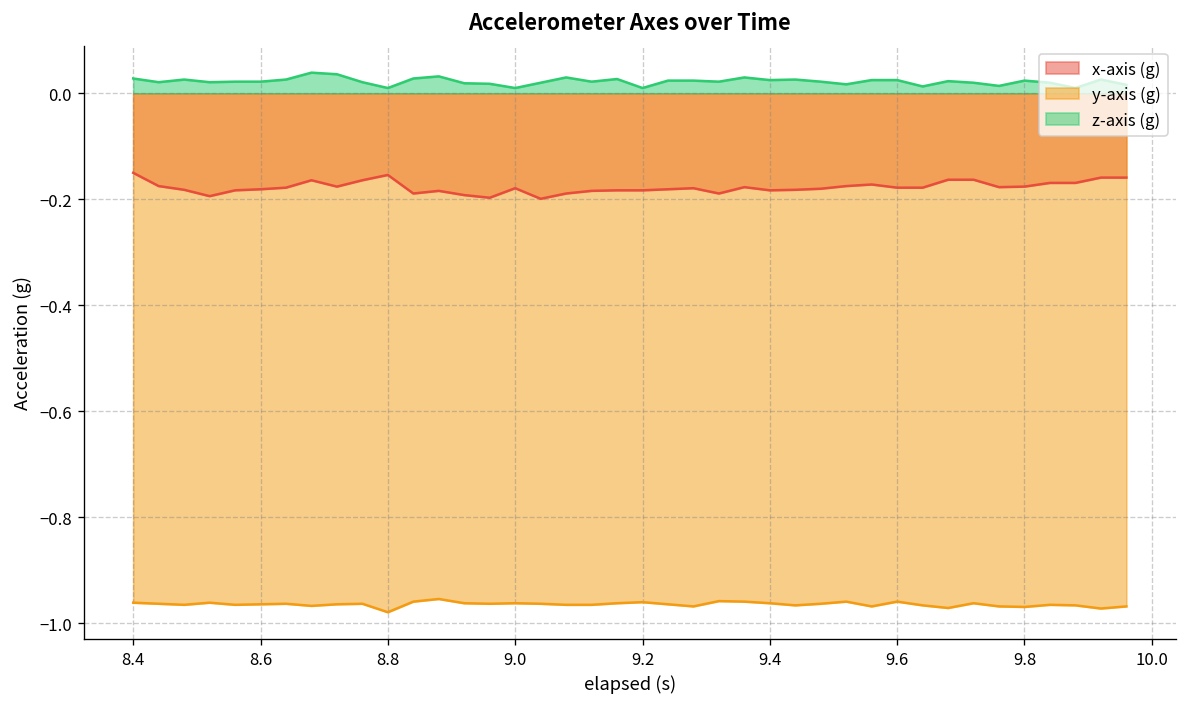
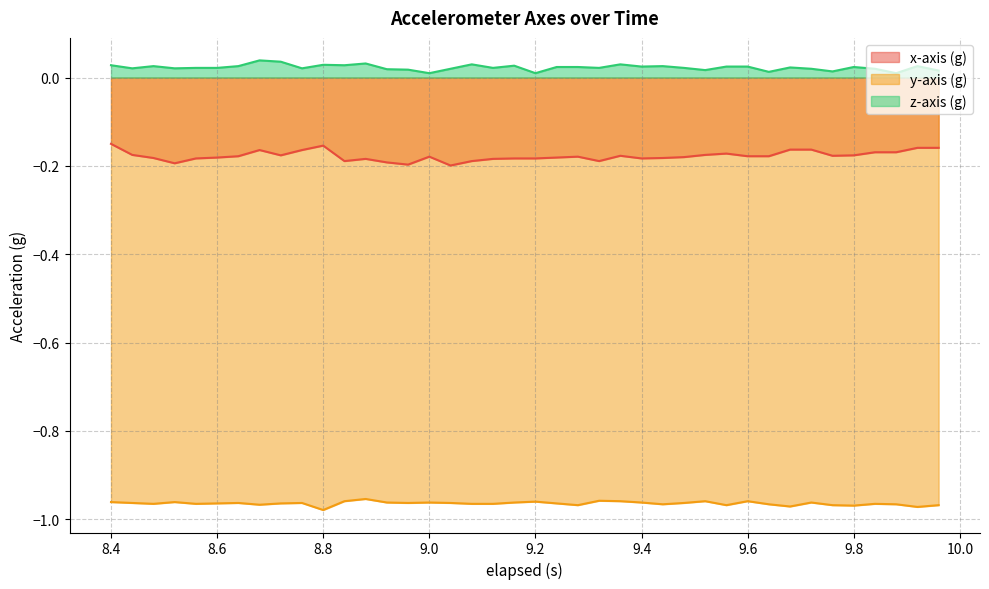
  {
    "z-axis (g)": {
      "8.4": 0.03,
      "8.6": 0.02,
-     "8.8": 0.01,
+     "8.8": 0.03,
      "9.0": 0.01,
      "9.2": 0.01,
      "9.4": 0.03,
      "9.6": 0.03,
      "9.8": 0.02
    }
  }
